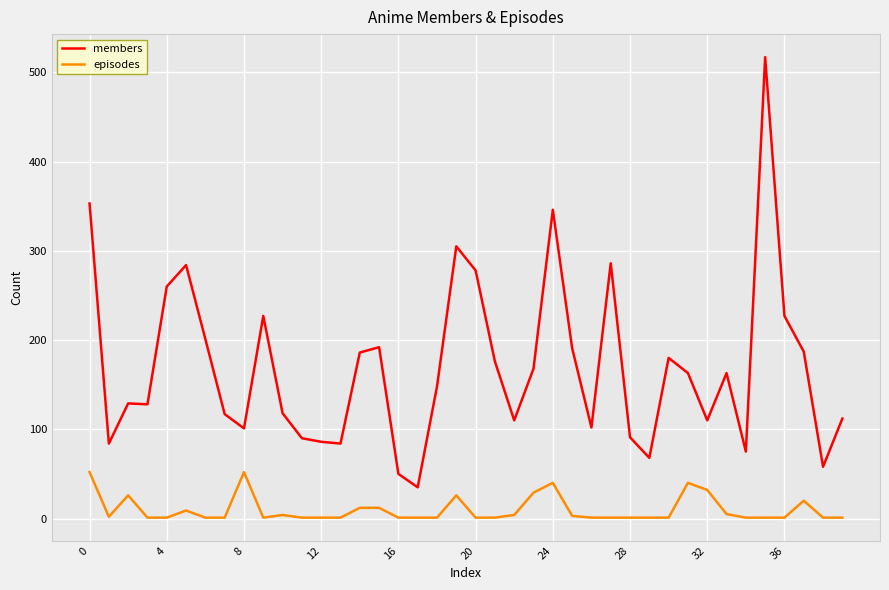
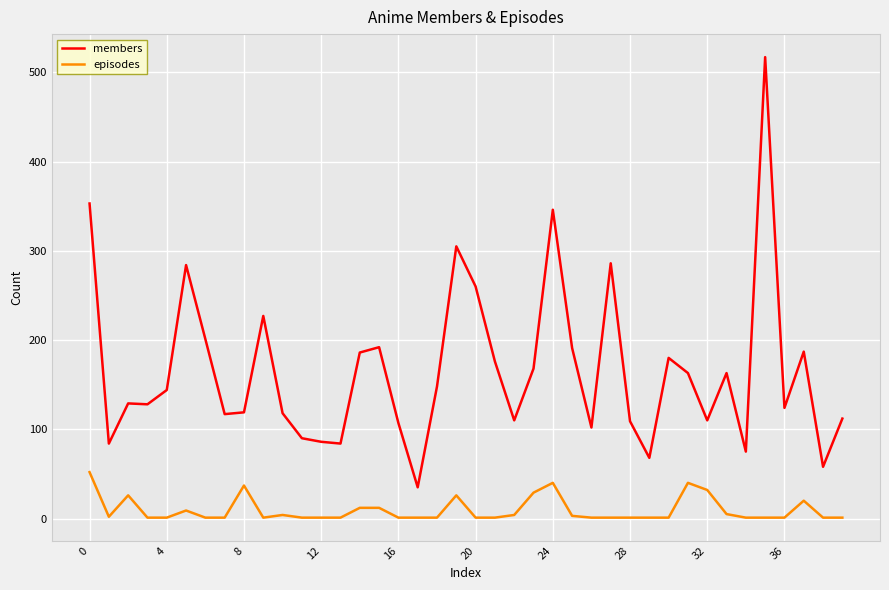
  {
    "members": {
      "0": 350,
-     "4": 260,
-     "8": 100,
+     "4": 140,
+     "8": 120,
      "12": 90,
-     "16": 50,
-     "20": 280,
+     "16": 110,
+     "20": 260,
      "24": 350,
-     "28": 90,
+     "28": 110,
      "32": 110,
-     "36": 230
+     "36": 120
    },
    "episodes": {
      "0": 50,
      "4": 0,
-     "8": 50,
+     "8": 40,
      "12": 0,
      "16": 0,
      "20": 0,
      "24": 40,
      "28": 0,
      "32": 30,
      "36": 0
    }
  }
